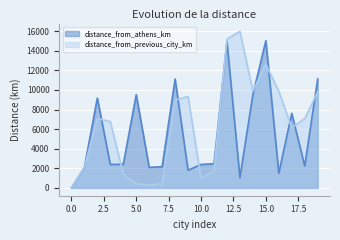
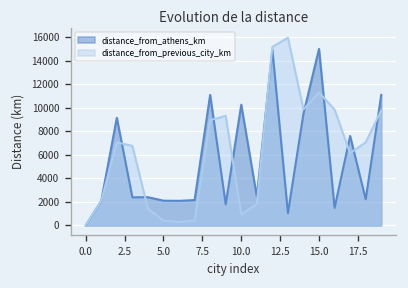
  {
    "distance_from_athens_km": {
-     "5.0": 10000,
-     "10.0": 2000,
+     "5.0": 2000,
+     "10.0": 10000,
      "15.0": 15000
    },
    "distance_from_previous_city_km": {
      "5.0": 0,
      "10.0": 1000,
-     "15.0": 13000
+     "15.0": 11000
    }
  }
